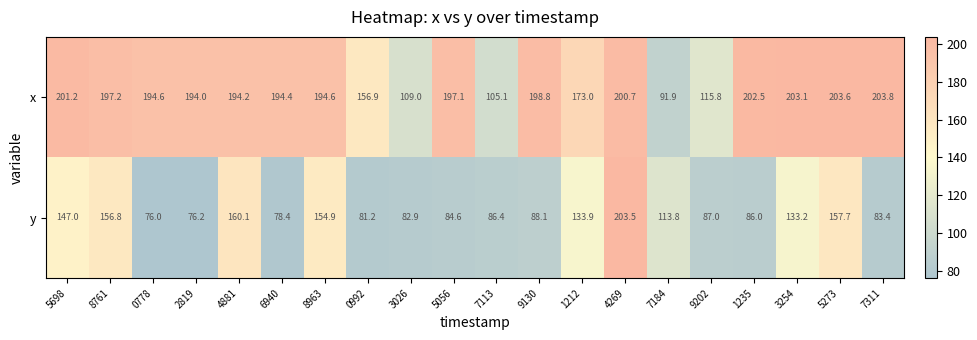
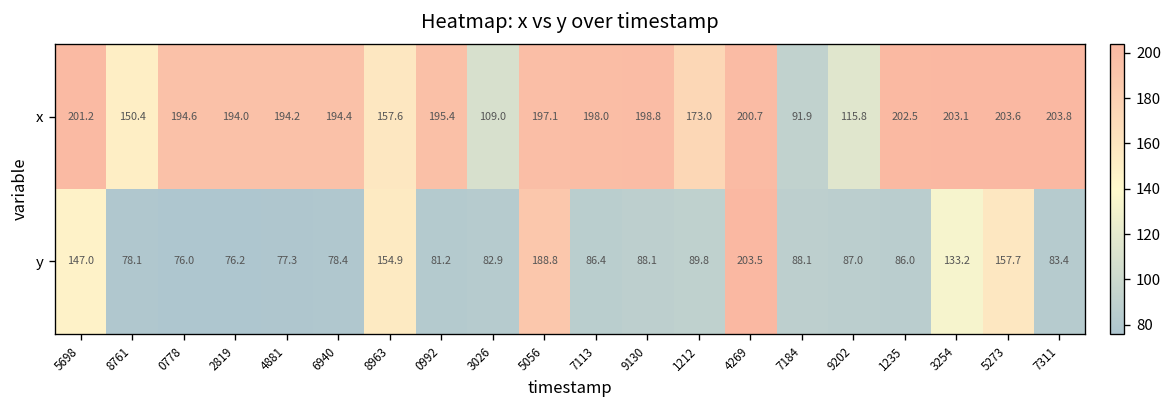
  {
    "x": {
      "5698": 201.2,
-     "8761": 197.2,
+     "8761": 150.4,
      "0778": 194.6,
      "2819": 194.0,
      "4881": 194.2,
      "6940": 194.4,
-     "8963": 194.6,
-     "0992": 156.9,
+     "8963": 157.6,
+     "0992": 195.4,
      "3026": 109.0,
      "5056": 197.1,
-     "7113": 105.1,
+     "7113": 198.0,
      "9130": 198.8,
      "1212": 173.0,
      "4269": 200.7,
      "7184": 91.9,
      "9202": 115.8,
      "1235": 202.5,
      "3254": 203.1,
      "5273": 203.6,
      "7311": 203.8
    },
    "y": {
      "5698": 147.0,
-     "8761": 156.8,
+     "8761": 78.1,
      "0778": 76.0,
      "2819": 76.2,
-     "4881": 160.1,
+     "4881": 77.3,
      "6940": 78.4,
      "8963": 154.9,
      "0992": 81.2,
      "3026": 82.9,
-     "5056": 84.6,
+     "5056": 188.8,
      "7113": 86.4,
      "9130": 88.1,
-     "1212": 133.9,
+     "1212": 89.8,
      "4269": 203.5,
-     "7184": 113.8,
+     "7184": 88.1,
      "9202": 87.0,
      "1235": 86.0,
      "3254": 133.2,
      "5273": 157.7,
      "7311": 83.4
    }
  }
